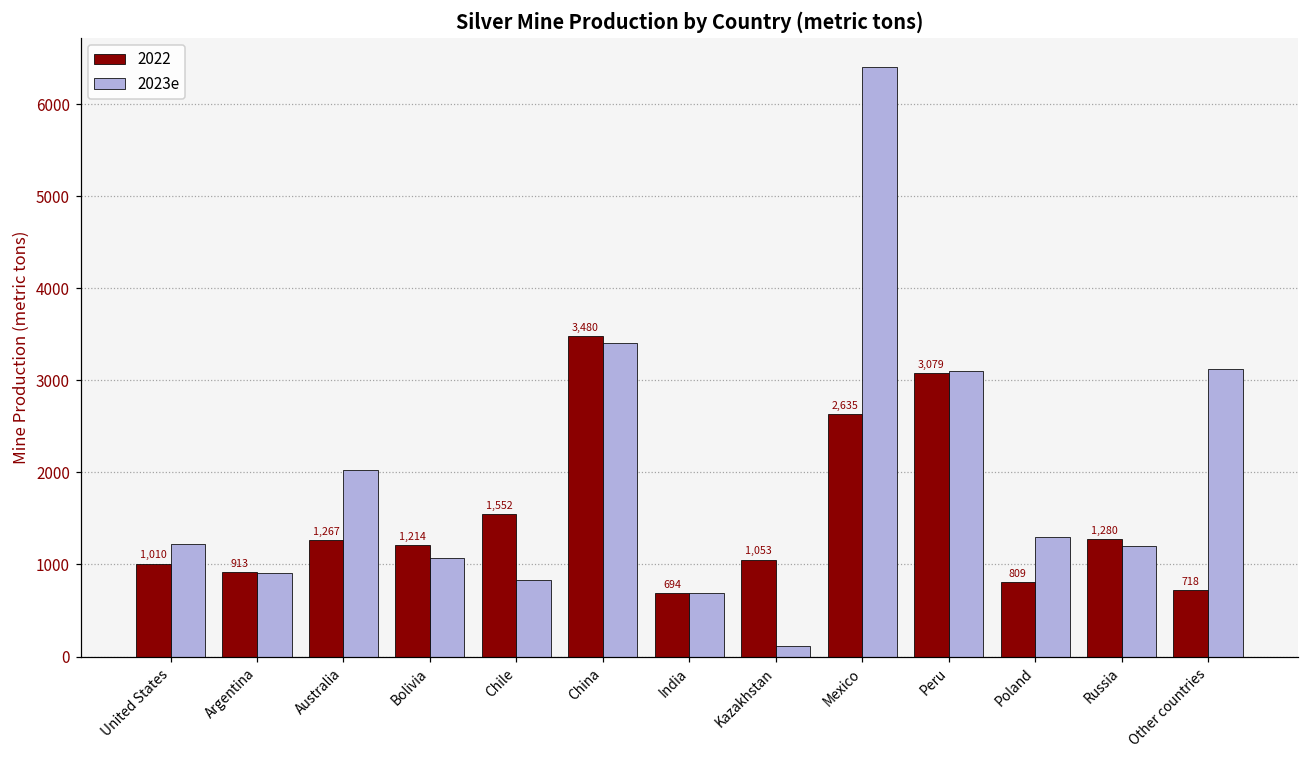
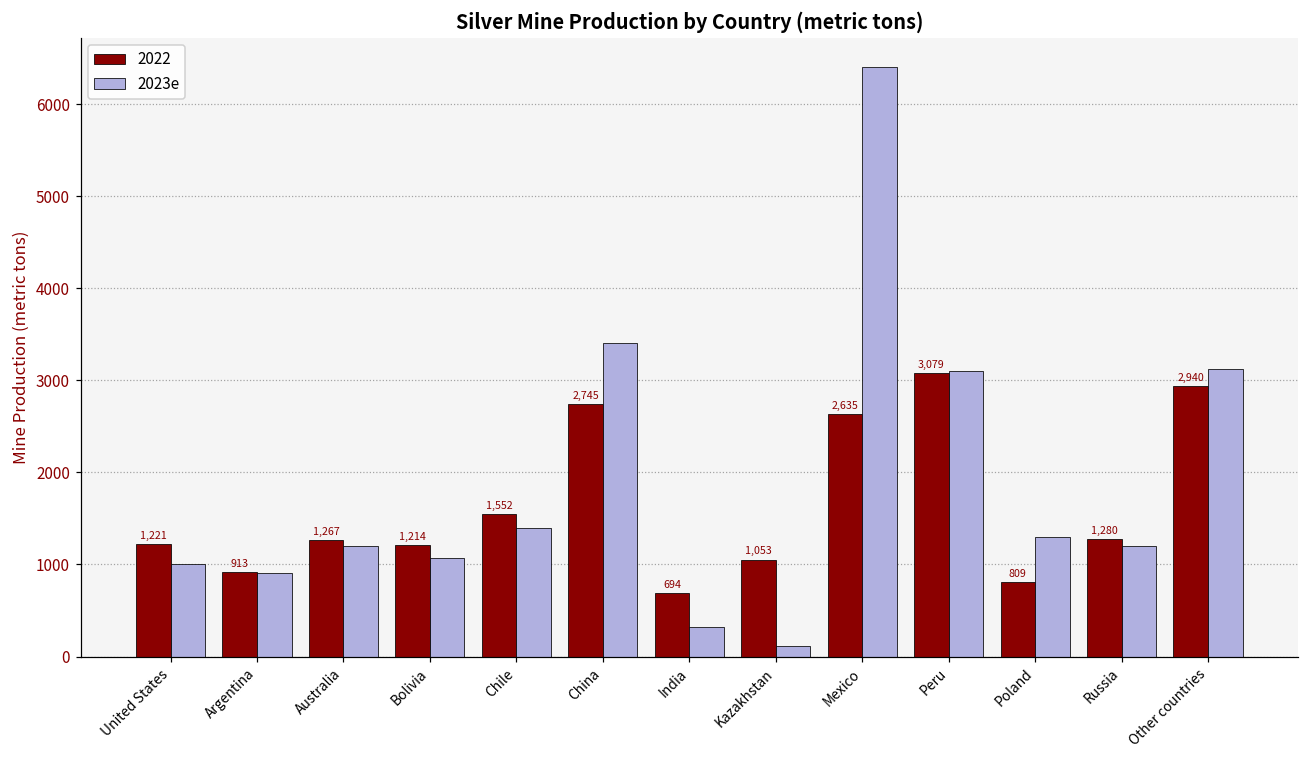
  {
    "2022": {
-     "United States": "1,010",
+     "United States": "1,221",
      "Argentina": "913",
      "Australia": "1,267",
      "Bolivia": "1,214",
      "Chile": "1,552",
-     "China": "3,480",
+     "China": "2,745",
      "India": "694",
      "Kazakhstan": "1,053",
      "Mexico": "2,635",
      "Peru": "3,079",
      "Poland": "809",
      "Russia": "1,280",
-     "Other countries": "718"
+     "Other countries": "2,940"
    },
    "2023e": {
-     "United States": "1200",
+     "United States": "1000",
      "Argentina": "900",
-     "Australia": "2000",
+     "Australia": "1200",
      "Bolivia": "1100",
-     "Chile": "800",
+     "Chile": "1400",
      "China": "3400",
-     "India": "700",
+     "India": "300",
      "Kazakhstan": "100",
      "Mexico": "6400",
      "Peru": "3100",
      "Poland": "1300",
      "Russia": "1200",
      "Other countries": "3100"
    }
  }
